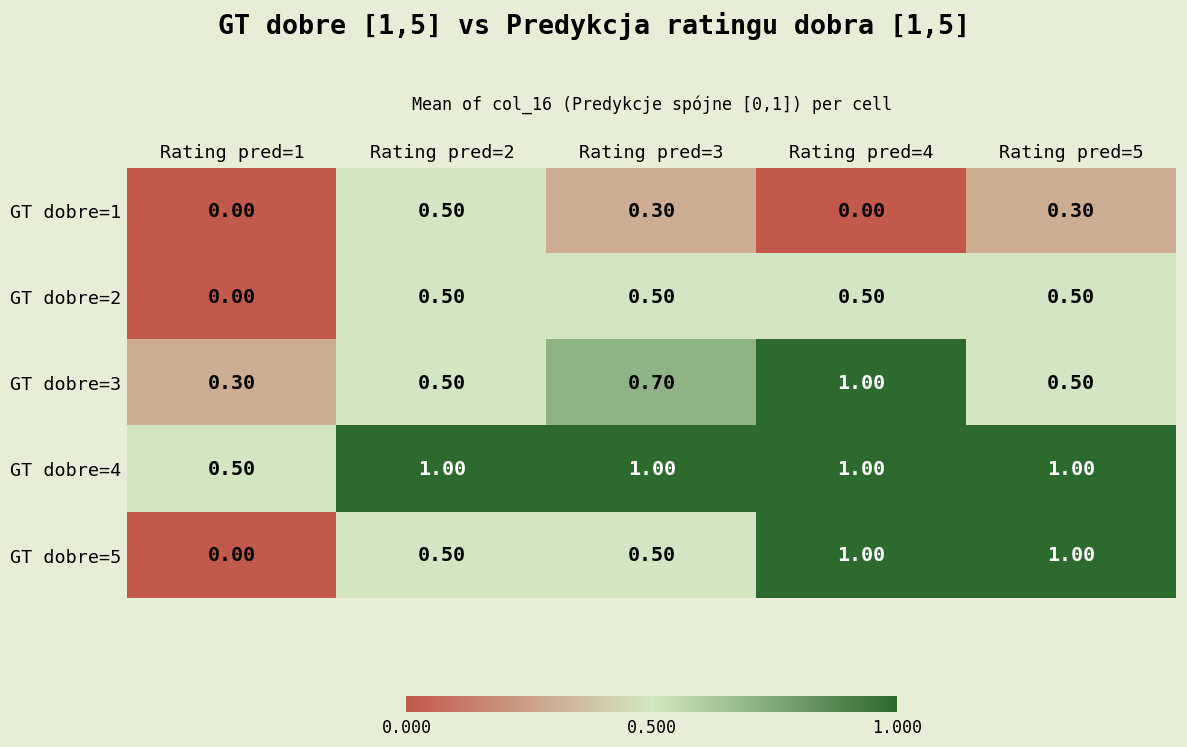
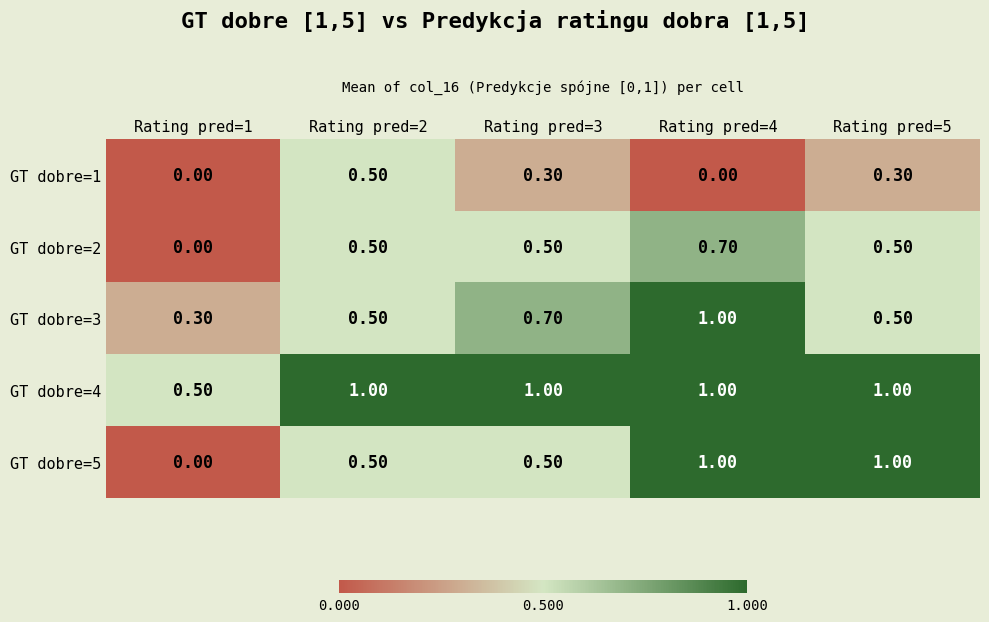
  {
    "GT dobre=1": {
      "Rating pred=1": 0.00,
      "Rating pred=2": 0.50,
      "Rating pred=3": 0.30,
      "Rating pred=4": 0.00,
      "Rating pred=5": 0.30
    },
    "GT dobre=2": {
      "Rating pred=1": 0.00,
      "Rating pred=2": 0.50,
      "Rating pred=3": 0.50,
-     "Rating pred=4": 0.50,
+     "Rating pred=4": 0.70,
      "Rating pred=5": 0.50
    },
    "GT dobre=3": {
      "Rating pred=1": 0.30,
      "Rating pred=2": 0.50,
      "Rating pred=3": 0.70,
      "Rating pred=4": 1.00,
      "Rating pred=5": 0.50
    },
    "GT dobre=4": {
      "Rating pred=1": 0.50,
      "Rating pred=2": 1.00,
      "Rating pred=3": 1.00,
      "Rating pred=4": 1.00,
      "Rating pred=5": 1.00
    },
    "GT dobre=5": {
      "Rating pred=1": 0.00,
      "Rating pred=2": 0.50,
      "Rating pred=3": 0.50,
      "Rating pred=4": 1.00,
      "Rating pred=5": 1.00
    }
  }
